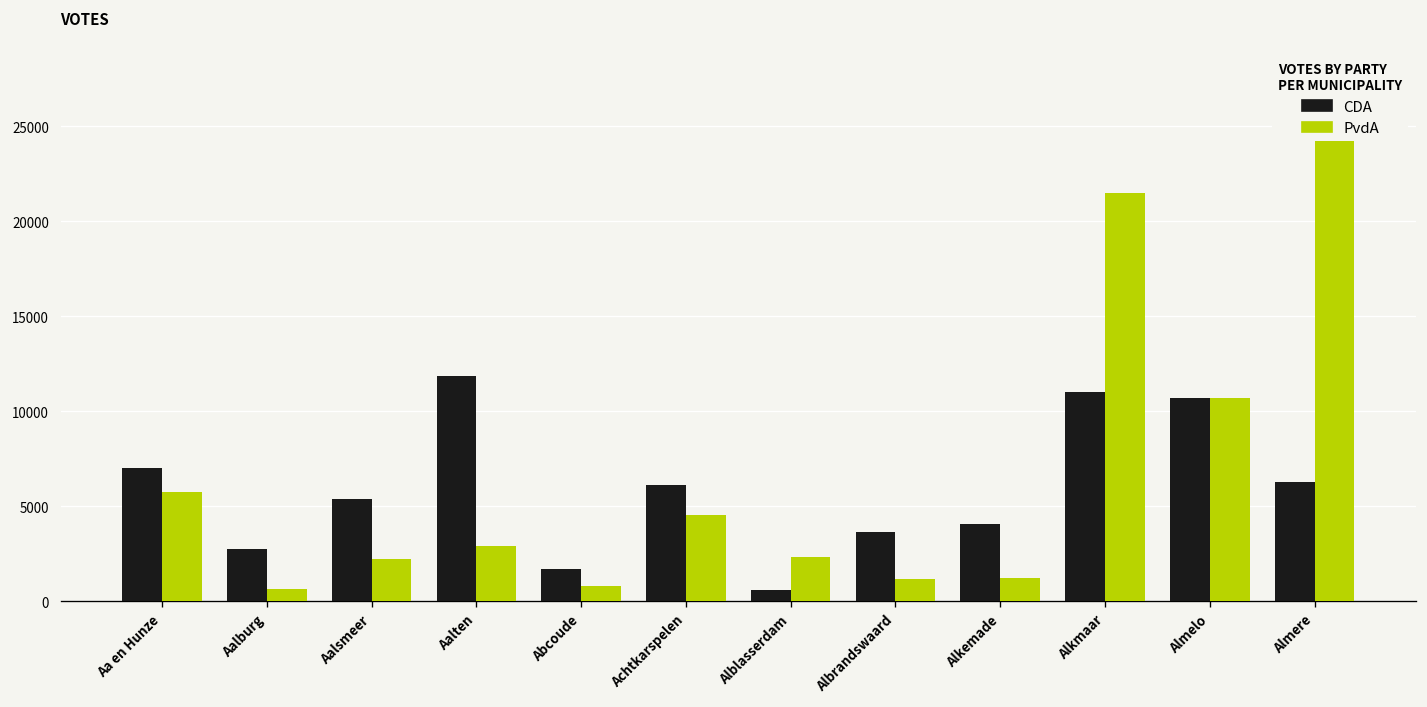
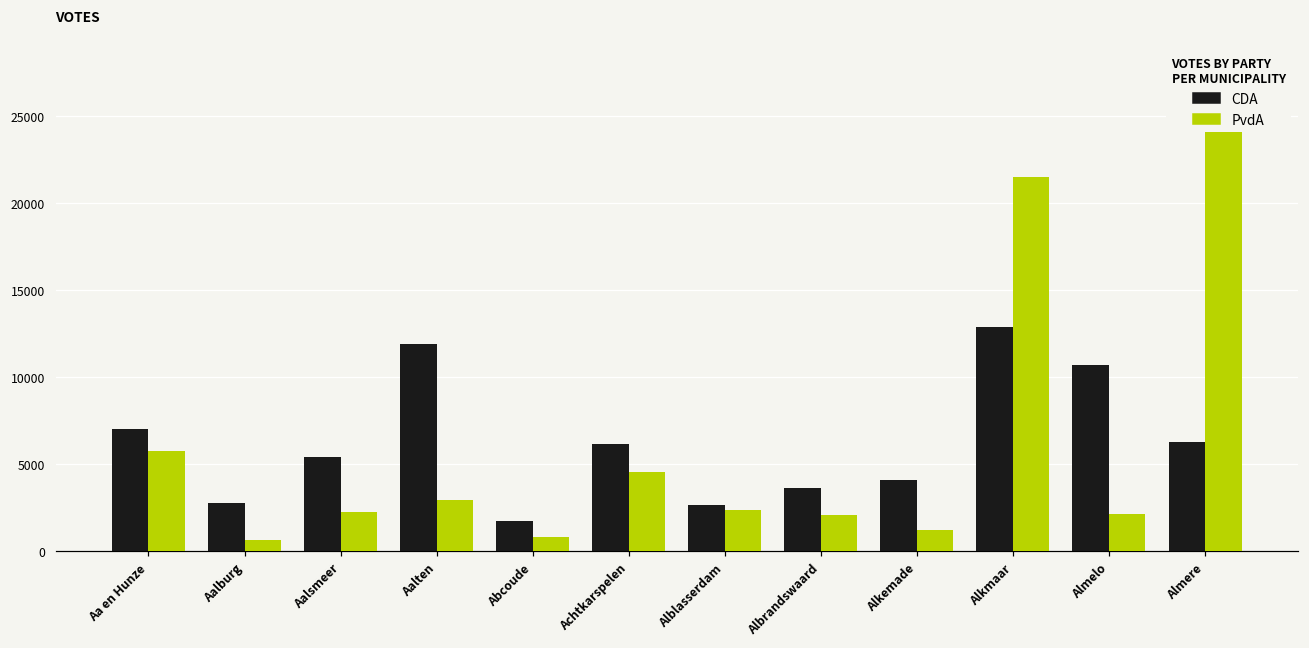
  {
    "CDA": {
      "Aa en Hunze": 7000,
      "Aalburg": 2800,
      "Aalsmeer": 5400,
      "Aalten": 11900,
      "Abcoude": 1700,
      "Achtkarspelen": 6100,
-     "Alblasserdam": 600,
+     "Alblasserdam": 2600,
      "Albrandswaard": 3600,
      "Alkemade": 4100,
-     "Alkmaar": 11000,
+     "Alkmaar": 12900,
      "Almelo": 10700,
      "Almere": 6300
    },
    "PvdA": {
      "Aa en Hunze": 5700,
      "Aalburg": 600,
      "Aalsmeer": 2200,
      "Aalten": 2900,
      "Abcoude": 800,
      "Achtkarspelen": 4500,
      "Alblasserdam": 2300,
-     "Albrandswaard": 1200,
+     "Albrandswaard": 2100,
      "Alkemade": 1200,
      "Alkmaar": 21500,
-     "Almelo": 10700
+     "Almelo": 2100
    }
  }
